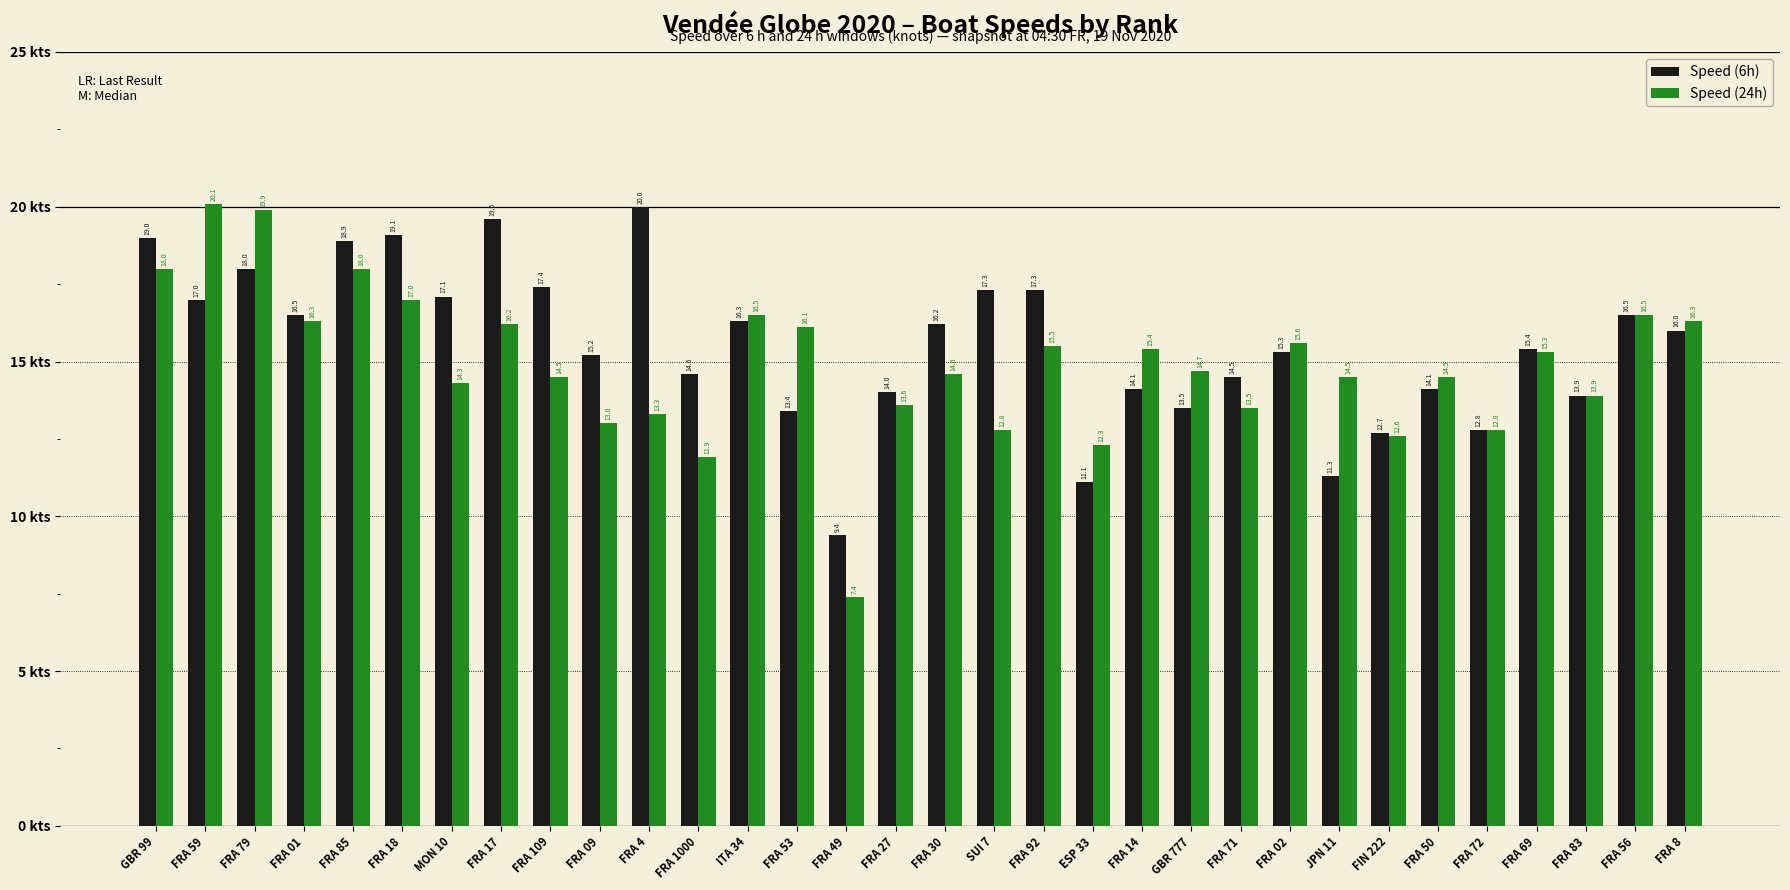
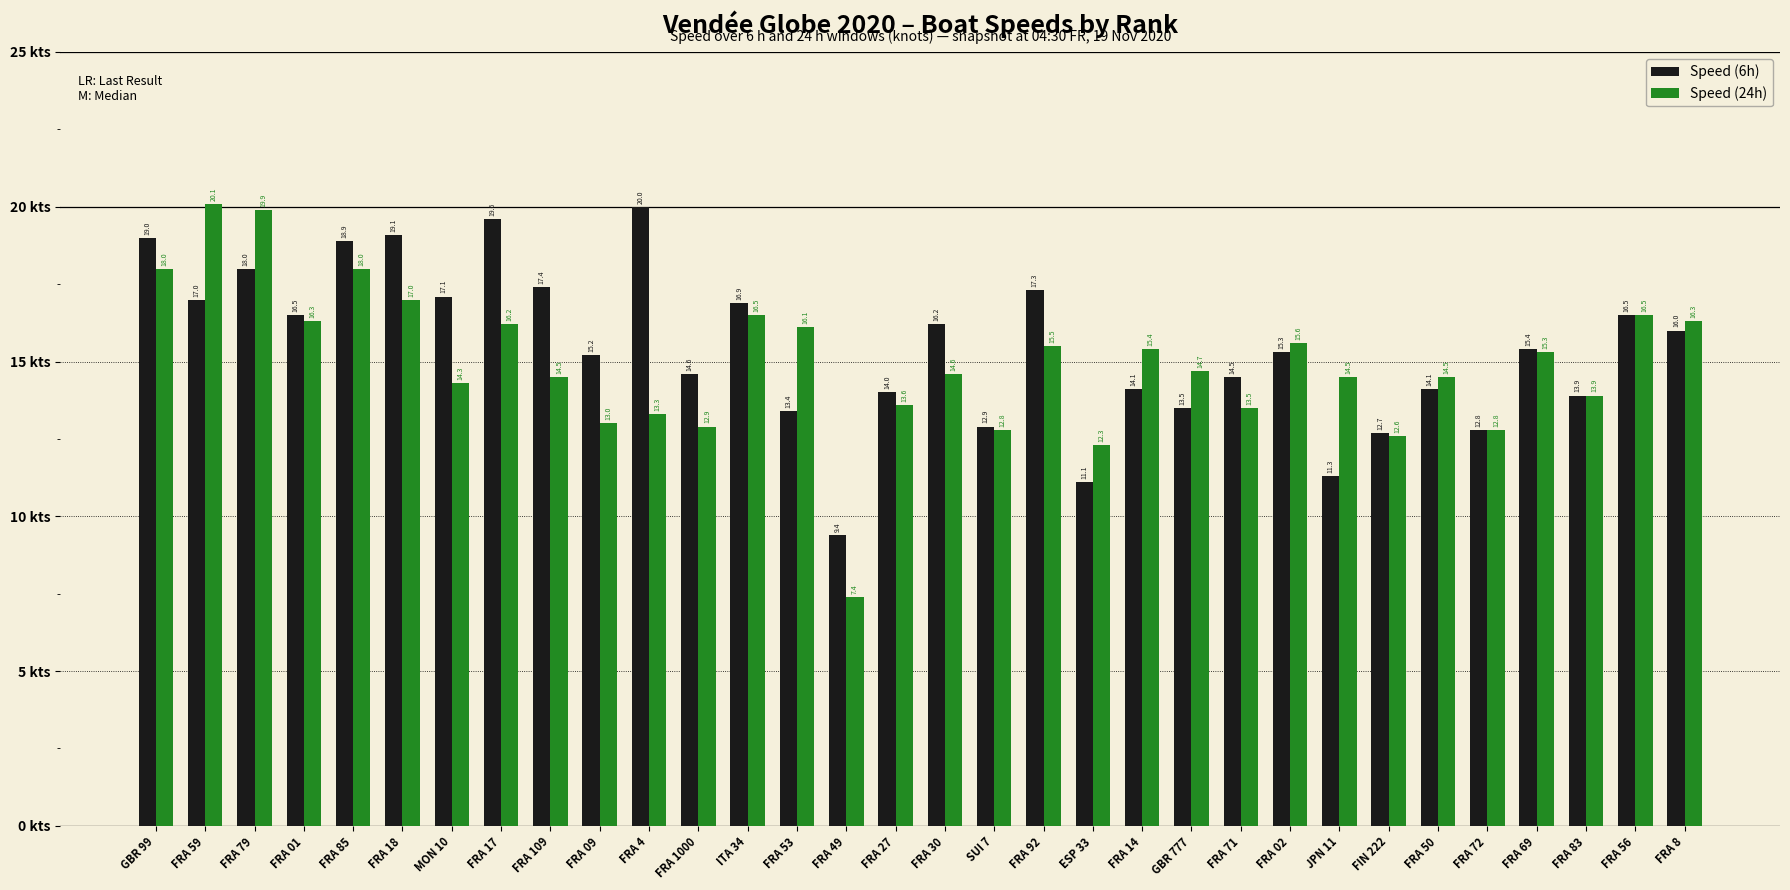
  {
    "Speed (6h)": {
      "GBR 99": 19.0,
      "FRA 59": 17.0,
      "FRA 79": 18.0,
      "FRA 01": 16.5,
      "FRA 85": 18.9,
      "FRA 18": 19.1,
      "MON 10": 17.1,
      "FRA 17": 19.6,
      "FRA 109": 17.4,
      "FRA 09": 15.2,
      "FRA 4": 20.0,
      "FRA 1000": 14.6,
-     "ITA 34": 16.3,
+     "ITA 34": 16.9,
      "FRA 53": 13.4,
      "FRA 49": 9.4,
      "FRA 27": 14.0,
      "FRA 30": 16.2,
-     "SUI 7": 17.3,
+     "SUI 7": 12.9,
      "FRA 92": 17.3,
      "ESP 33": 11.1,
      "FRA 14": 14.1,
      "GBR 777": 13.5,
      "FRA 71": 14.5,
      "FRA 02": 15.3,
      "JPN 11": 11.3,
      "FIN 222": 12.7,
      "FRA 50": 14.1,
      "FRA 72": 12.8,
      "FRA 69": 15.4,
      "FRA 83": 13.9,
      "FRA 56": 16.5,
      "FRA 8": 16.0
    },
    "Speed (24h)": {
      "GBR 99": 18.0,
      "FRA 59": 20.1,
      "FRA 79": 19.9,
      "FRA 01": 16.3,
      "FRA 85": 18.0,
      "FRA 18": 17.0,
      "MON 10": 14.3,
      "FRA 17": 16.2,
      "FRA 109": 14.5,
      "FRA 09": 13.0,
      "FRA 4": 13.3,
-     "FRA 1000": 11.9,
+     "FRA 1000": 12.9,
      "ITA 34": 16.5,
      "FRA 53": 16.1,
      "FRA 49": 7.4,
      "FRA 27": 13.6,
      "FRA 30": 14.6,
      "SUI 7": 12.8,
      "FRA 92": 15.5,
      "ESP 33": 12.3,
      "FRA 14": 15.4,
      "GBR 777": 14.7,
      "FRA 71": 13.5,
      "FRA 02": 15.6,
      "JPN 11": 14.5,
      "FIN 222": 12.6,
      "FRA 50": 14.5,
      "FRA 72": 12.8,
      "FRA 69": 15.3,
      "FRA 83": 13.9,
      "FRA 56": 16.5,
      "FRA 8": 16.3
    }
  }
